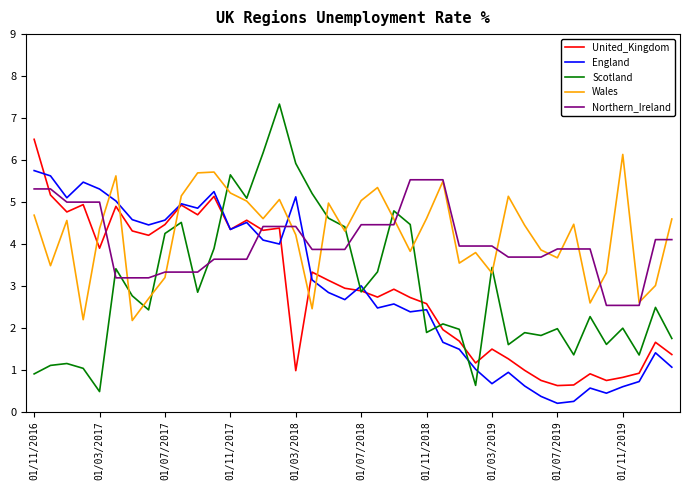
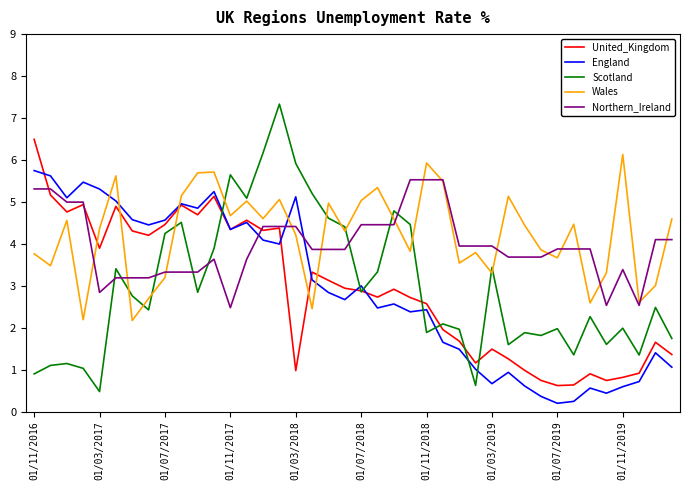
  {
    "United_Kingdom": {
      "01/11/2016": 6.5,
      "01/03/2017": 3.9,
      "01/07/2017": 4.5,
      "01/03/2018": 1.0,
      "01/11/2018": 2.6,
      "01/03/2019": 1.5,
      "01/07/2019": 0.6,
      "01/11/2019": 0.8
    },
    "England": {
      "01/11/2016": 5.7,
      "01/03/2017": 5.3,
      "01/07/2017": 4.6,
      "01/03/2018": 5.1,
      "01/07/2018": 3.0,
      "01/11/2018": 2.4,
      "01/03/2019": 0.7,
      "01/07/2019": 0.2,
      "01/11/2019": 0.6
    },
    "Scotland": {
      "01/11/2016": 0.9,
      "01/03/2017": 0.5,
      "01/07/2017": 4.2,
      "01/11/2017": 5.6,
      "01/03/2018": 5.9,
      "01/11/2018": 1.9,
      "01/03/2019": 3.4,
      "01/07/2019": 2.0,
      "01/11/2019": 2.0
    },
    "Wales": {
-     "01/11/2016": 4.7,
+     "01/11/2016": 3.8,
      "01/03/2017": 4.4,
      "01/07/2017": 3.2,
-     "01/11/2017": 5.2,
+     "01/11/2017": 4.7,
      "01/03/2018": 4.2,
      "01/07/2018": 5.0,
-     "01/11/2018": 4.6,
+     "01/11/2018": 5.9,
      "01/03/2019": 3.3,
      "01/07/2019": 3.7,
      "01/11/2019": 6.1
    },
    "Northern_Ireland": {
      "01/11/2016": 5.3,
-     "01/03/2017": 5.0,
+     "01/03/2017": 2.8,
      "01/07/2017": 3.3,
-     "01/11/2017": 3.6,
+     "01/11/2017": 2.5,
      "01/03/2018": 4.4,
      "01/07/2018": 4.5,
      "01/11/2018": 5.5,
      "01/03/2019": 3.9,
      "01/07/2019": 3.9,
-     "01/11/2019": 2.5
+     "01/11/2019": 3.4
    }
  }
